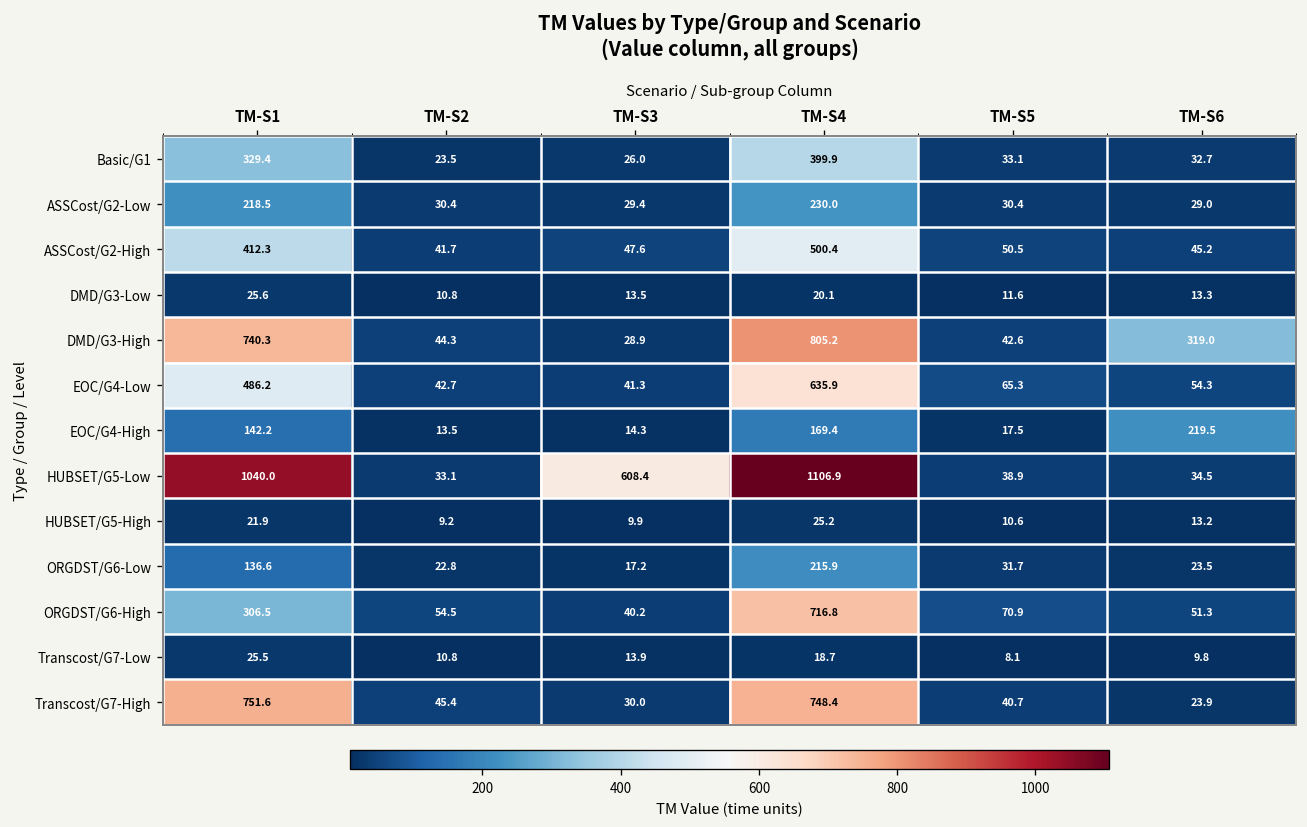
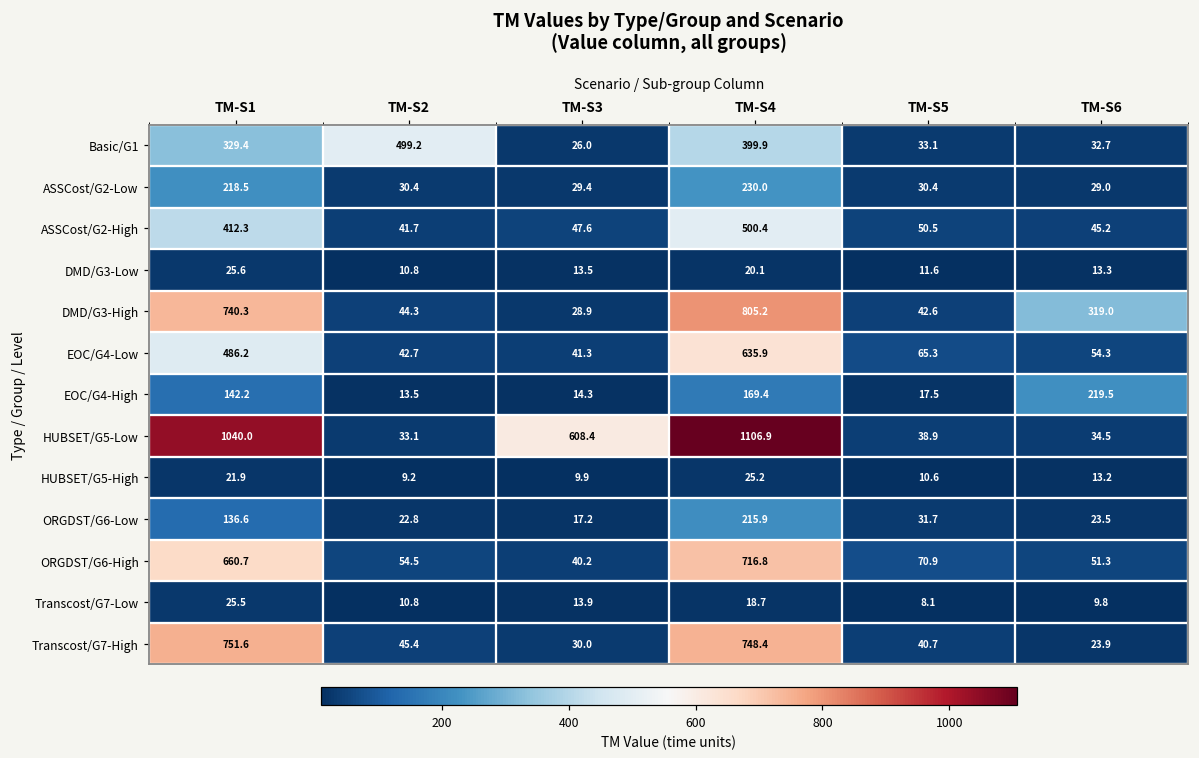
  {
    "Basic/G1": {
      "TM-S1": 329.4,
-     "TM-S2": 23.5,
+     "TM-S2": 499.2,
      "TM-S3": 26.0,
      "TM-S4": 399.9,
      "TM-S5": 33.1,
      "TM-S6": 32.7
    },
    "ASSCost/G2-Low": {
      "TM-S1": 218.5,
      "TM-S2": 30.4,
      "TM-S3": 29.4,
      "TM-S4": 230.0,
      "TM-S5": 30.4,
      "TM-S6": 29.0
    },
    "ASSCost/G2-High": {
      "TM-S1": 412.3,
      "TM-S2": 41.7,
      "TM-S3": 47.6,
      "TM-S4": 500.4,
      "TM-S5": 50.5,
      "TM-S6": 45.2
    },
    "DMD/G3-Low": {
      "TM-S1": 25.6,
      "TM-S2": 10.8,
      "TM-S3": 13.5,
      "TM-S4": 20.1,
      "TM-S5": 11.6,
      "TM-S6": 13.3
    },
    "DMD/G3-High": {
      "TM-S1": 740.3,
      "TM-S2": 44.3,
      "TM-S3": 28.9,
      "TM-S4": 805.2,
      "TM-S5": 42.6,
      "TM-S6": 319.0
    },
    "EOC/G4-Low": {
      "TM-S1": 486.2,
      "TM-S2": 42.7,
      "TM-S3": 41.3,
      "TM-S4": 635.9,
      "TM-S5": 65.3,
      "TM-S6": 54.3
    },
    "EOC/G4-High": {
      "TM-S1": 142.2,
      "TM-S2": 13.5,
      "TM-S3": 14.3,
      "TM-S4": 169.4,
      "TM-S5": 17.5,
      "TM-S6": 219.5
    },
    "HUBSET/G5-Low": {
      "TM-S1": 1040.0,
      "TM-S2": 33.1,
      "TM-S3": 608.4,
      "TM-S4": 1106.9,
      "TM-S5": 38.9,
      "TM-S6": 34.5
    },
    "HUBSET/G5-High": {
      "TM-S1": 21.9,
      "TM-S2": 9.2,
      "TM-S3": 9.9,
      "TM-S4": 25.2,
      "TM-S5": 10.6,
      "TM-S6": 13.2
    },
    "ORGDST/G6-Low": {
      "TM-S1": 136.6,
      "TM-S2": 22.8,
      "TM-S3": 17.2,
      "TM-S4": 215.9,
      "TM-S5": 31.7,
      "TM-S6": 23.5
    },
    "ORGDST/G6-High": {
-     "TM-S1": 306.5,
+     "TM-S1": 660.7,
      "TM-S2": 54.5,
      "TM-S3": 40.2,
      "TM-S4": 716.8,
      "TM-S5": 70.9,
      "TM-S6": 51.3
    },
    "Transcost/G7-Low": {
      "TM-S1": 25.5,
      "TM-S2": 10.8,
      "TM-S3": 13.9,
      "TM-S4": 18.7,
      "TM-S5": 8.1,
      "TM-S6": 9.8
    },
    "Transcost/G7-High": {
      "TM-S1": 751.6,
      "TM-S2": 45.4,
      "TM-S3": 30.0,
      "TM-S4": 748.4,
      "TM-S5": 40.7,
      "TM-S6": 23.9
    }
  }
